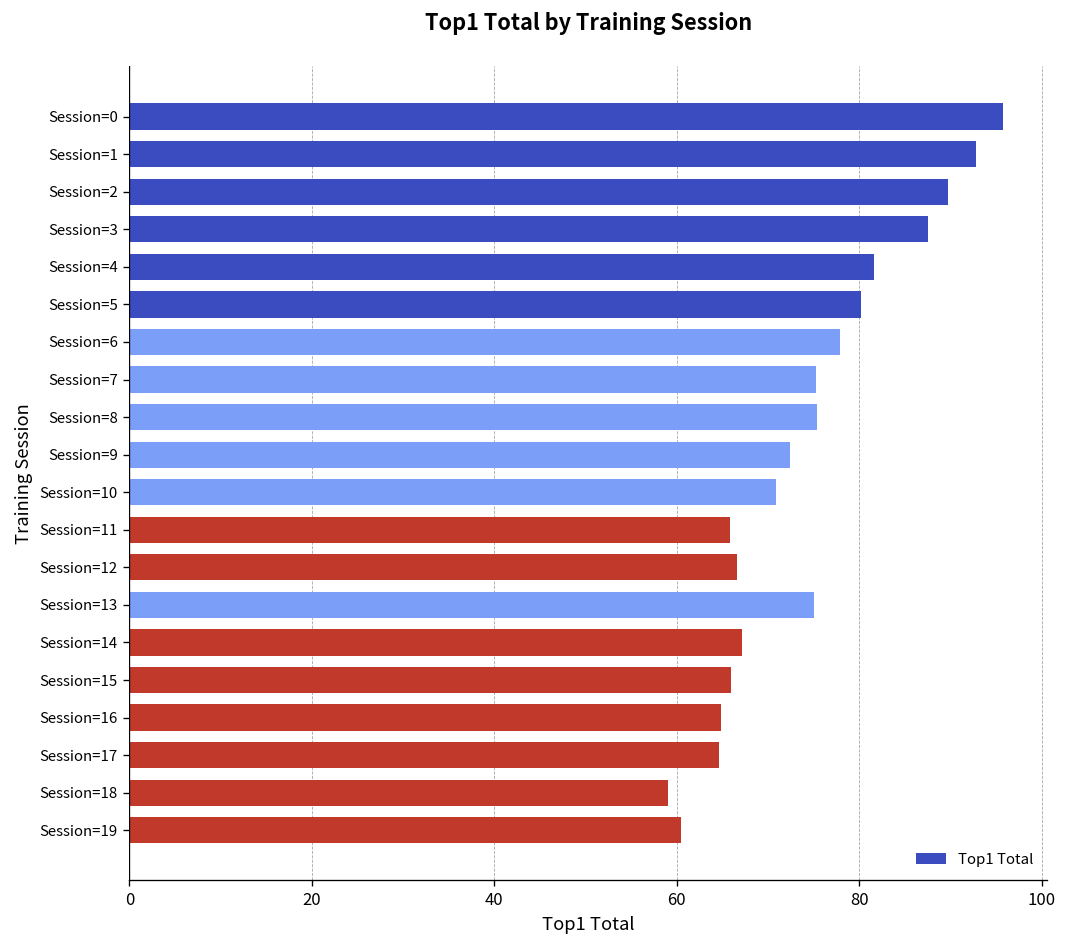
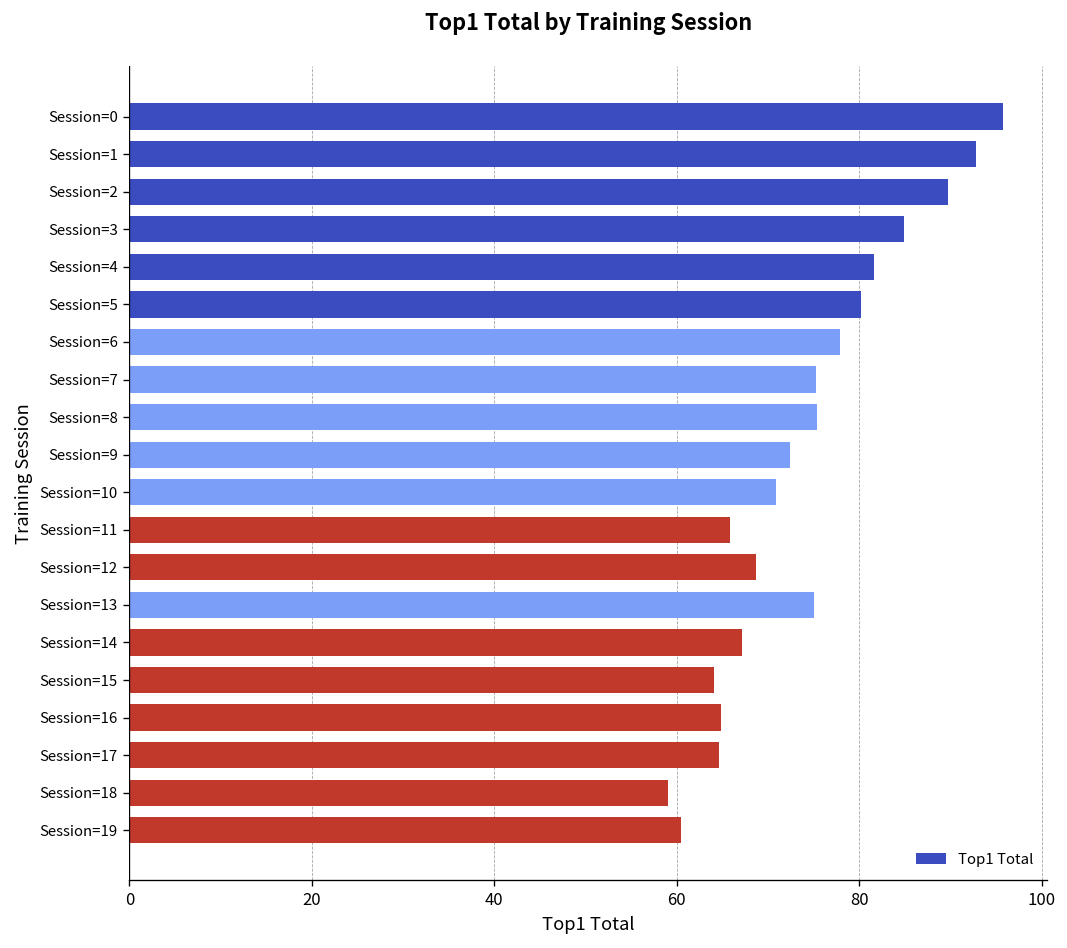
  {
    "Session=0": 96,
    "Session=1": 93,
    "Session=2": 90,
-   "Session=3": 88,
+   "Session=3": 85,
    "Session=4": 82,
    "Session=5": 80,
    "Session=6": 78,
    "Session=7": 75,
    "Session=8": 75,
    "Session=9": 72,
    "Session=10": 71,
    "Session=11": 66,
-   "Session=12": 67,
+   "Session=12": 69,
    "Session=13": 75,
    "Session=14": 67,
-   "Session=15": 66,
+   "Session=15": 64,
    "Session=16": 65,
    "Session=17": 65,
    "Session=18": 59,
    "Session=19": 61
  }
